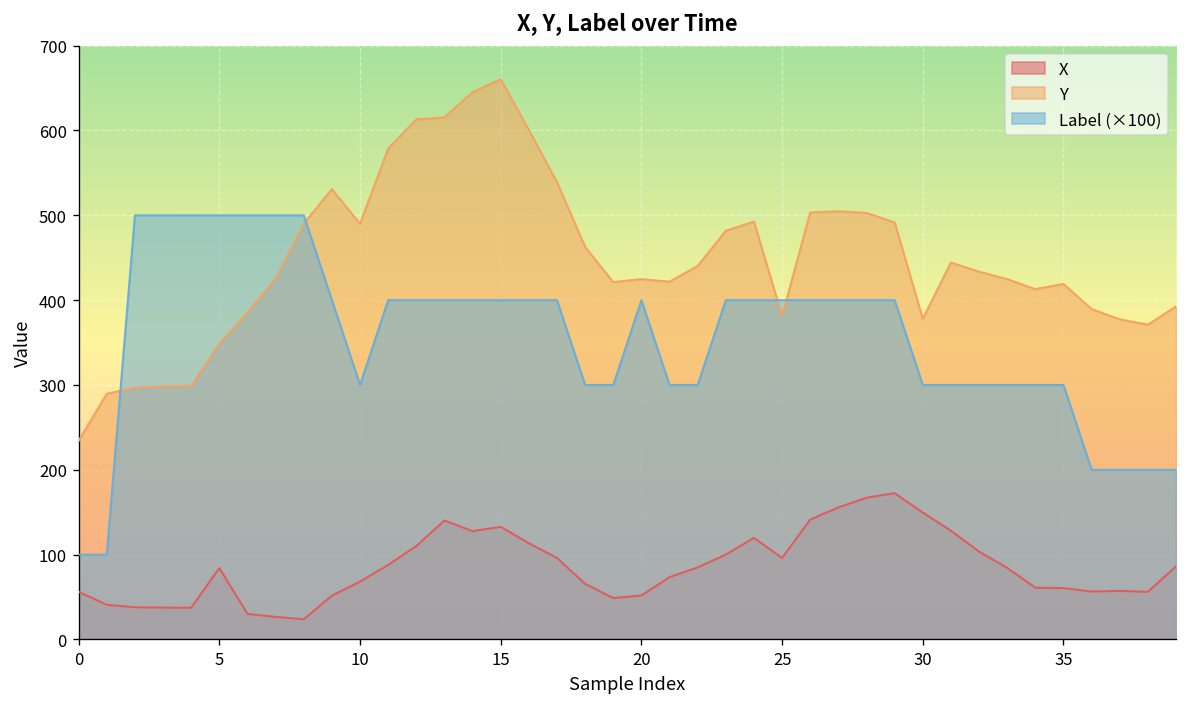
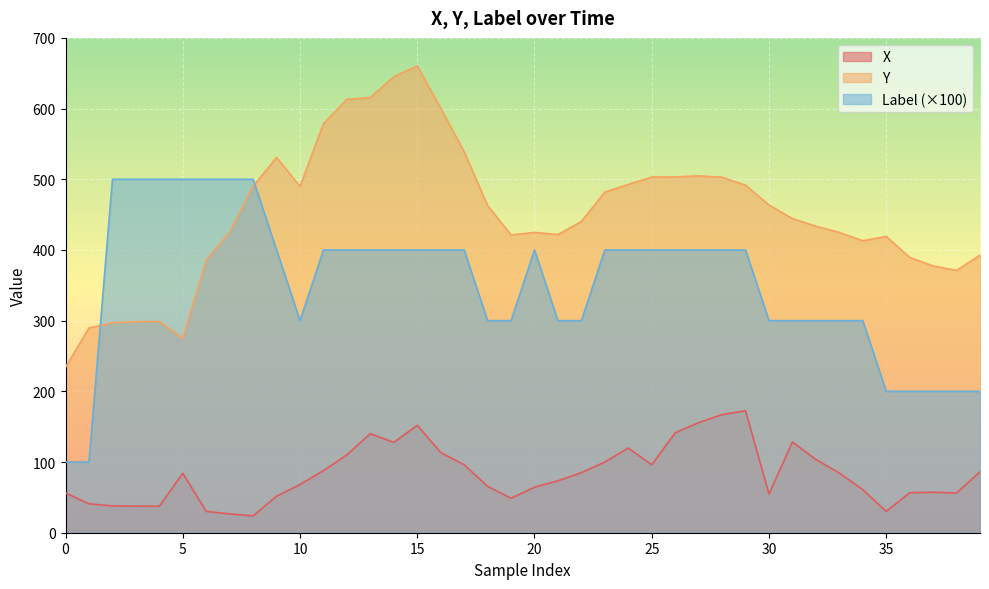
  {
    "X": {
      "0": 60,
      "5": 80,
      "10": 70,
-     "15": 130,
-     "20": 50,
+     "15": 150,
+     "20": 60,
      "25": 100,
-     "30": 150,
-     "35": 60
+     "30": 50,
+     "35": 30
    },
    "Y": {
      "0": 230,
-     "5": 350,
+     "5": 270,
      "10": 490,
      "15": 660,
      "20": 420,
-     "25": 380,
-     "30": 380,
+     "25": 500,
+     "30": 460,
      "35": 420
    },
    "Label (×100)": {
      "0": 100,
      "5": 500,
      "10": 300,
      "15": 400,
      "20": 400,
      "25": 400,
      "30": 300,
-     "35": 300
+     "35": 200
    }
  }
